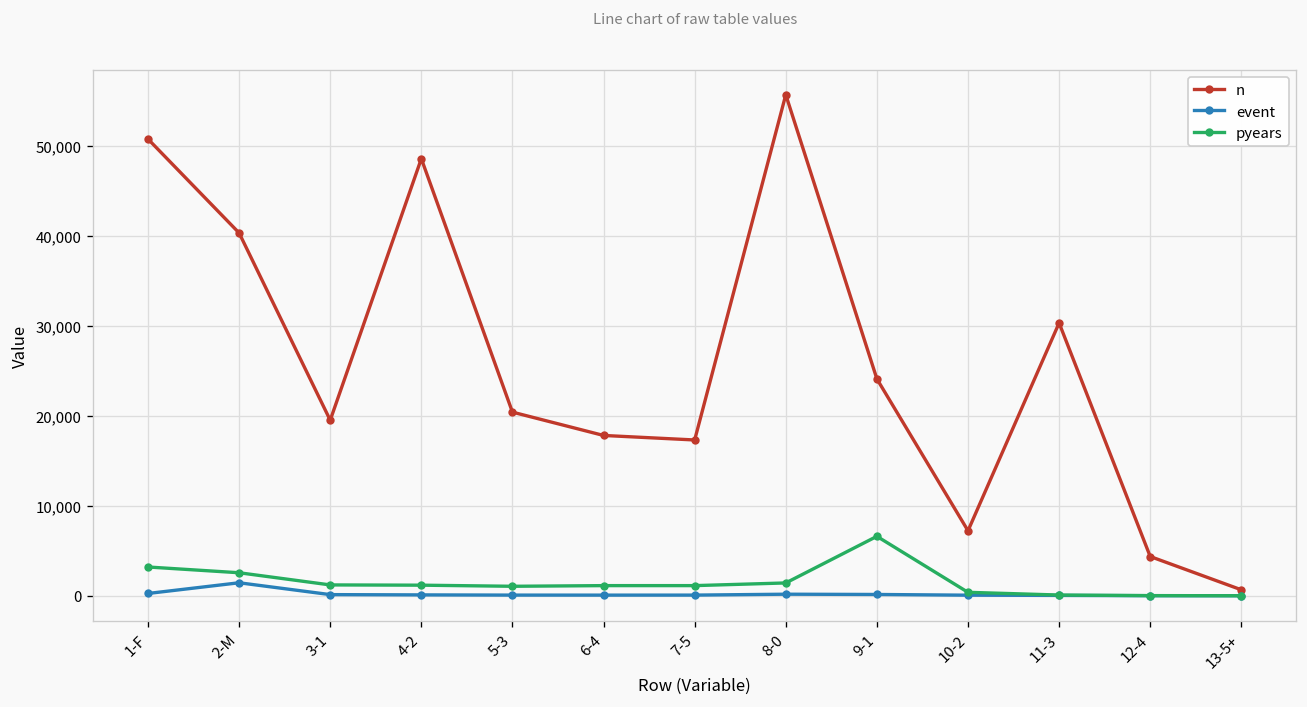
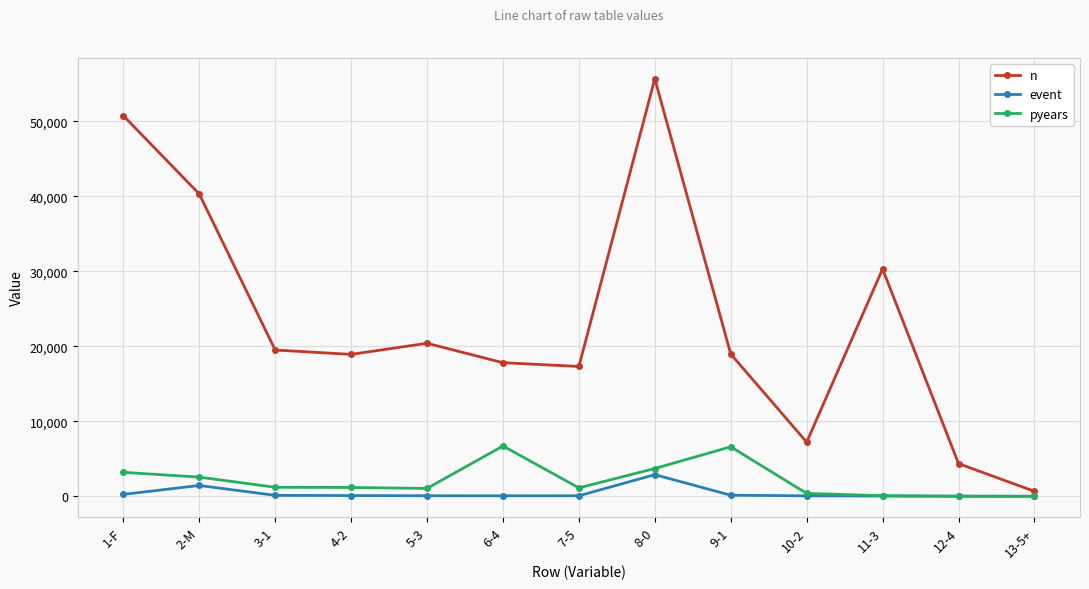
  {
    "n": {
      "1-F": "51,000",
      "2-M": "40,000",
      "3-1": "20,000",
-     "4-2": "49,000",
+     "4-2": "19,000",
      "5-3": "20,000",
      "6-4": "18,000",
      "7-5": "17,000",
      "8-0": "56,000",
-     "9-1": "24,000",
+     "9-1": "19,000",
      "10-2": "7,000",
      "11-3": "30,000",
      "12-4": "4,000",
      "13-5+": "1,000"
    },
    "event": {
      "1-F": "0",
      "2-M": "1,000",
      "3-1": "0",
      "4-2": "0",
      "5-3": "0",
      "6-4": "0",
      "7-5": "0",
-     "8-0": "0",
+     "8-0": "3,000",
      "9-1": "0"
    },
    "pyears": {
      "1-F": "3,000",
      "2-M": "3,000",
      "3-1": "1,000",
      "4-2": "1,000",
      "5-3": "1,000",
-     "6-4": "1,000",
+     "6-4": "7,000",
      "7-5": "1,000",
-     "8-0": "1,000",
+     "8-0": "4,000",
      "9-1": "7,000"
    }
  }
